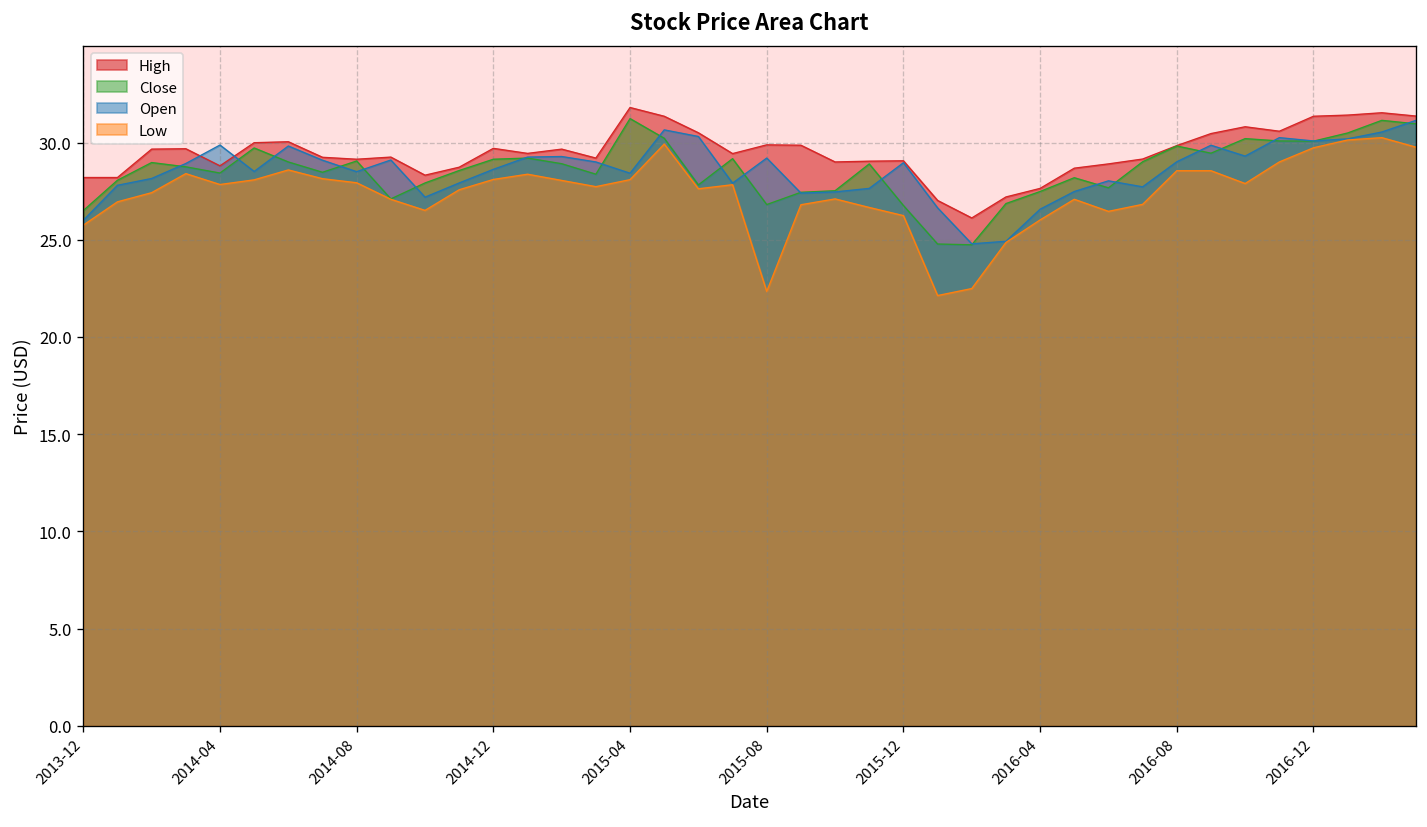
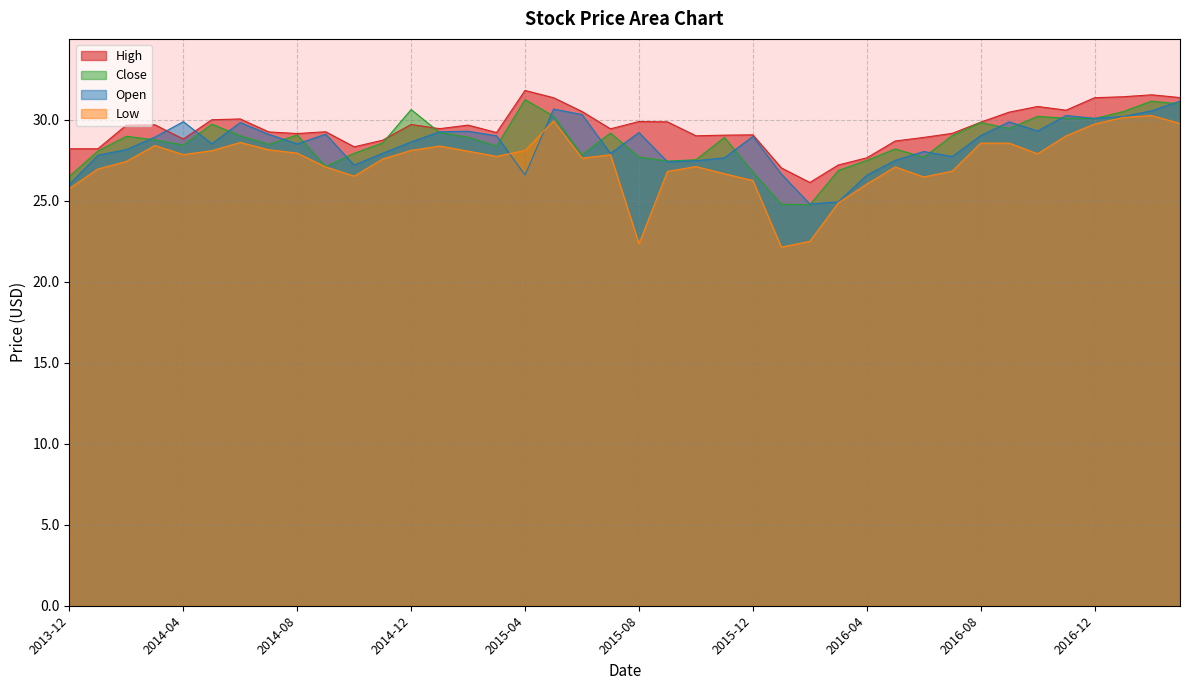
  {
    "High": {
      "2013-12": 28.2,
      "2014-04": 28.8,
      "2014-12": 29.7,
      "2015-04": 31.8,
      "2015-08": 29.9,
      "2016-04": 27.6,
      "2016-12": 31.4
    },
    "Close": {
      "2013-12": 26.5,
      "2014-04": 28.4,
-     "2014-12": 29.1,
+     "2014-12": 30.6,
      "2015-04": 31.2,
-     "2015-08": 26.8,
+     "2015-08": 27.7,
      "2015-12": 26.8,
      "2016-04": 27.5
    },
    "Open": {
      "2013-12": 26.0,
      "2014-04": 29.9,
      "2014-08": 28.5,
      "2014-12": 28.6,
-     "2015-04": 28.4,
+     "2015-04": 26.6,
      "2015-08": 29.2,
      "2016-04": 26.6,
      "2016-08": 29.0
    },
    "Low": {
      "2013-12": 25.8,
      "2014-04": 27.8,
      "2014-08": 27.9,
      "2014-12": 28.1,
      "2015-04": 28.1,
      "2015-08": 22.3,
      "2015-12": 26.2,
      "2016-04": 26.0,
      "2016-08": 28.6,
      "2016-12": 29.7
    }
  }
